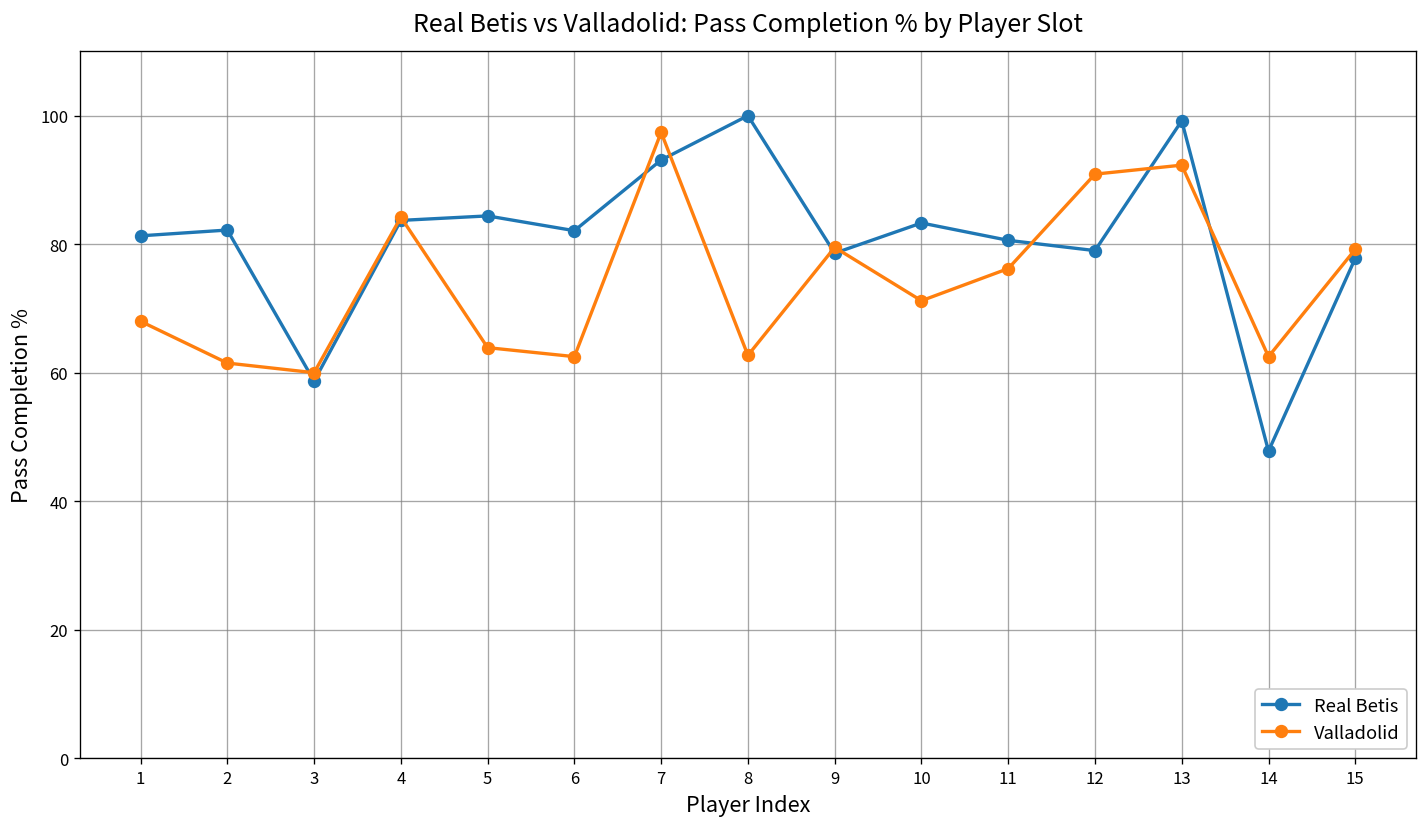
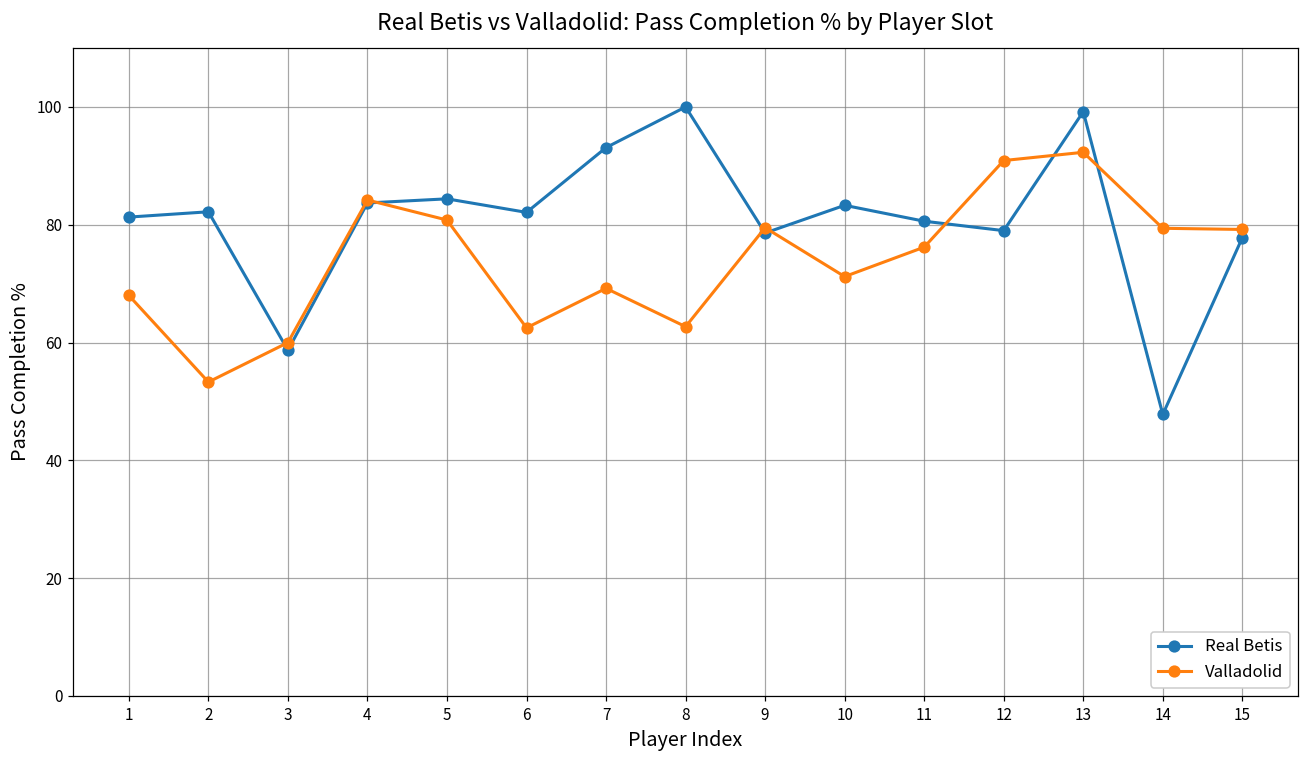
  {
    "Real Betis": {
      "1": 81,
      "2": 82,
      "3": 59,
      "4": 84,
      "5": 84,
      "6": 82,
      "7": 93,
      "8": 100,
      "9": 79,
      "10": 83,
      "11": 81,
      "12": 79,
      "13": 99,
      "14": 48,
      "15": 78
    },
    "Valladolid": {
      "1": 68,
-     "2": 62,
+     "2": 53,
      "3": 60,
      "4": 84,
-     "5": 64,
+     "5": 81,
      "6": 63,
-     "7": 97,
+     "7": 69,
      "8": 63,
      "9": 80,
      "10": 71,
      "11": 76,
      "12": 91,
      "13": 92,
-     "14": 63,
+     "14": 79,
      "15": 79
    }
  }
